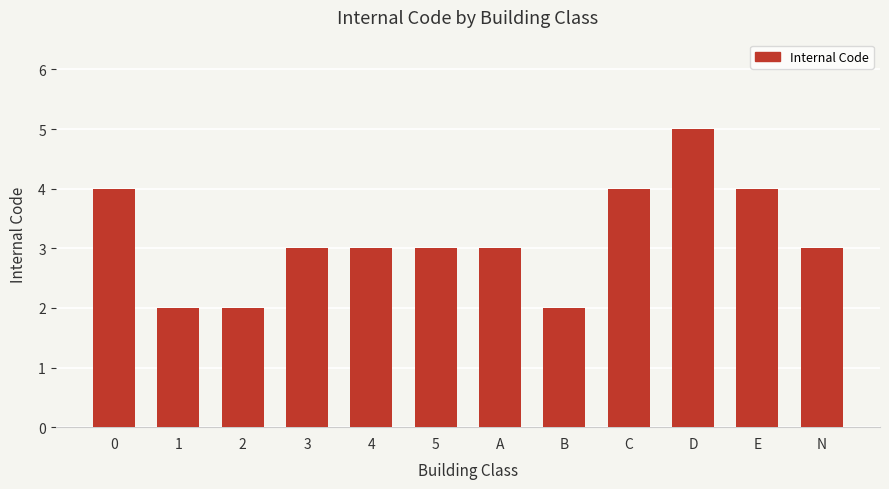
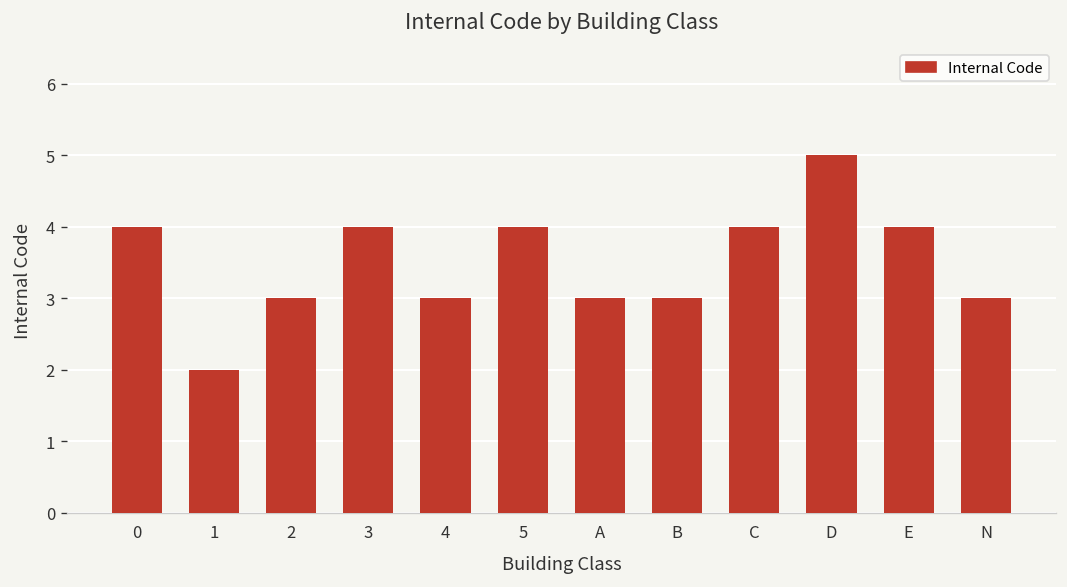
  {
    "0": 4,
    "1": 2,
-   "2": 2,
-   "3": 3,
+   "2": 3,
+   "3": 4,
    "4": 3,
-   "5": 3,
+   "5": 4,
    "A": 3,
-   "B": 2,
+   "B": 3,
    "C": 4,
    "D": 5,
    "E": 4,
    "N": 3
  }
